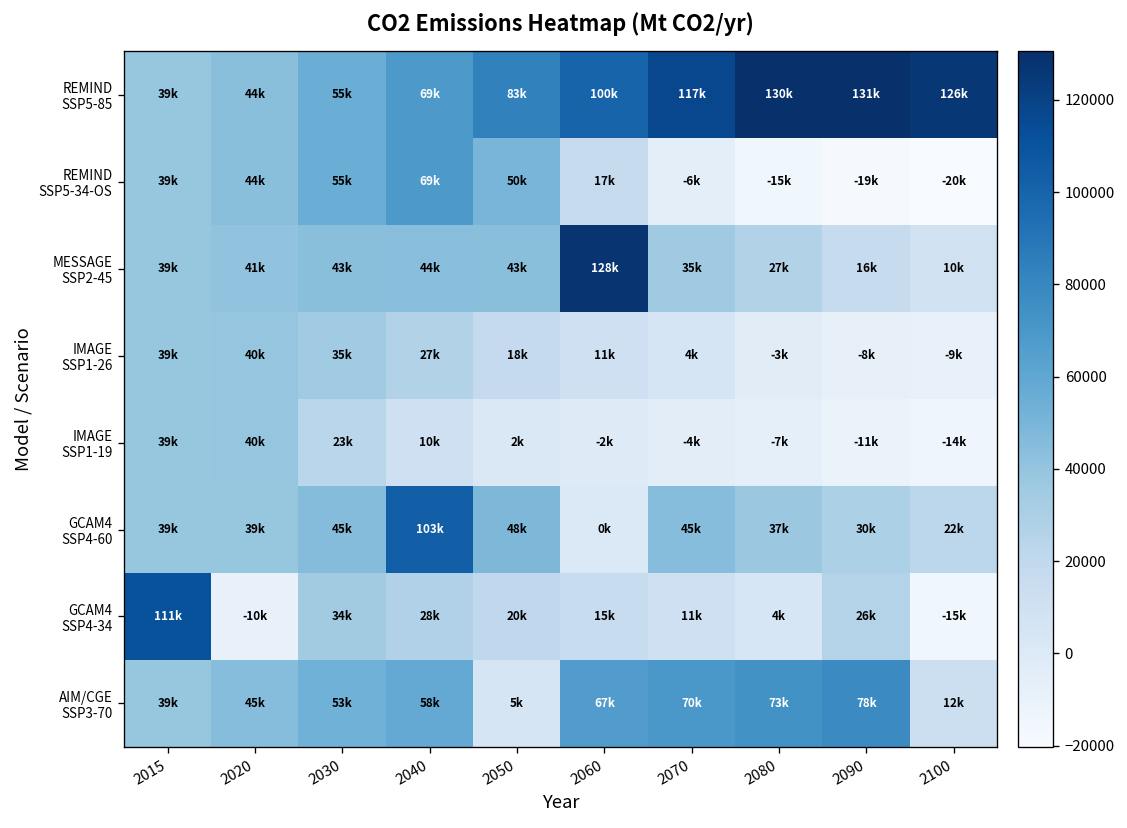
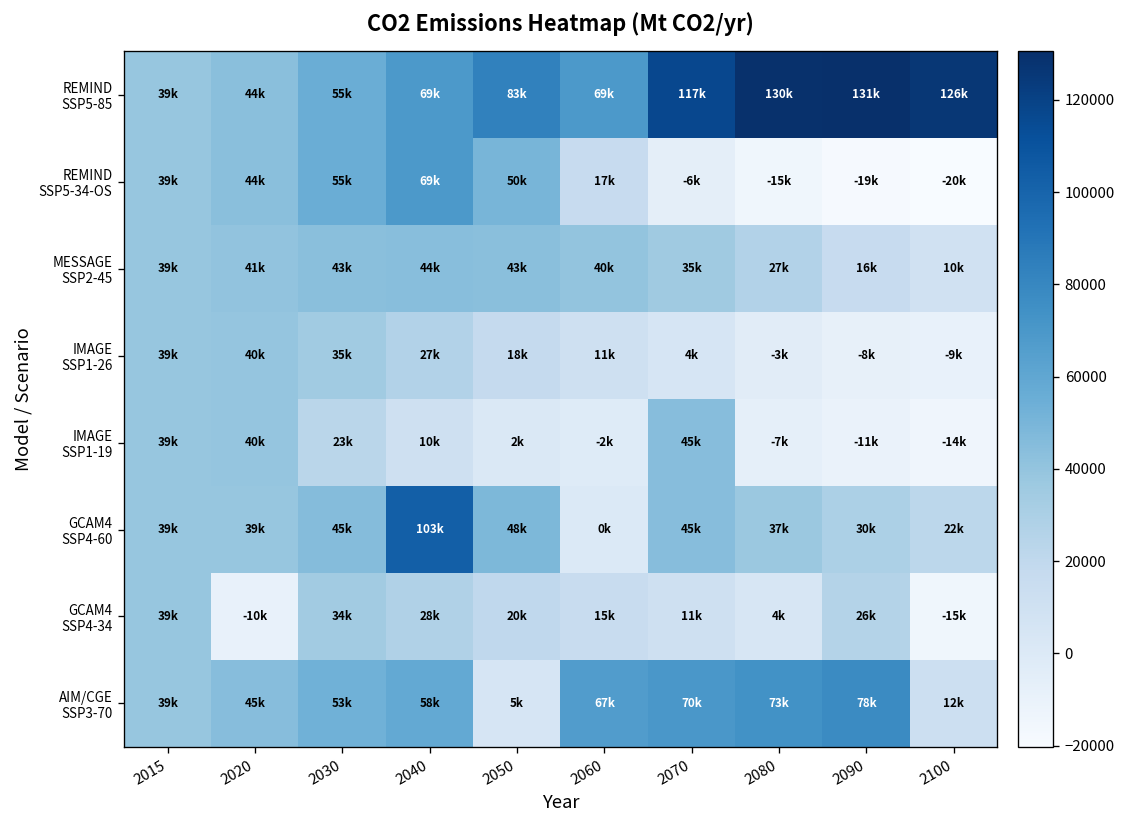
  {
    "REMIND SSP5-85": {
      "2015": "39k",
      "2020": "44k",
      "2030": "55k",
      "2040": "69k",
      "2050": "83k",
-     "2060": "100k",
+     "2060": "69k",
      "2070": "117k",
      "2080": "130k",
      "2090": "131k",
      "2100": "126k"
    },
    "REMIND SSP5-34-OS": {
      "2015": "39k",
      "2020": "44k",
      "2030": "55k",
      "2040": "69k",
      "2050": "50k",
      "2060": "17k",
      "2070": "-6k",
      "2080": "-15k",
      "2090": "-19k",
      "2100": "-20k"
    },
    "MESSAGE SSP2-45": {
      "2015": "39k",
      "2020": "41k",
      "2030": "43k",
      "2040": "44k",
      "2050": "43k",
-     "2060": "128k",
+     "2060": "40k",
      "2070": "35k",
      "2080": "27k",
      "2090": "16k",
      "2100": "10k"
    },
    "IMAGE SSP1-26": {
      "2015": "39k",
      "2020": "40k",
      "2030": "35k",
      "2040": "27k",
      "2050": "18k",
      "2060": "11k",
      "2070": "4k",
      "2080": "-3k",
      "2090": "-8k",
      "2100": "-9k"
    },
    "IMAGE SSP1-19": {
      "2015": "39k",
      "2020": "40k",
      "2030": "23k",
      "2040": "10k",
      "2050": "2k",
      "2060": "-2k",
-     "2070": "-4k",
+     "2070": "45k",
      "2080": "-7k",
      "2090": "-11k",
      "2100": "-14k"
    },
    "GCAM4 SSP4-60": {
      "2015": "39k",
      "2020": "39k",
      "2030": "45k",
      "2040": "103k",
      "2050": "48k",
      "2060": "0k",
      "2070": "45k",
      "2080": "37k",
      "2090": "30k",
      "2100": "22k"
    },
    "GCAM4 SSP4-34": {
-     "2015": "111k",
+     "2015": "39k",
      "2020": "-10k",
      "2030": "34k",
      "2040": "28k",
      "2050": "20k",
      "2060": "15k",
      "2070": "11k",
      "2080": "4k",
      "2090": "26k",
      "2100": "-15k"
    },
    "AIM/CGE SSP3-70": {
      "2015": "39k",
      "2020": "45k",
      "2030": "53k",
      "2040": "58k",
      "2050": "5k",
      "2060": "67k",
      "2070": "70k",
      "2080": "73k",
      "2090": "78k",
      "2100": "12k"
    }
  }
